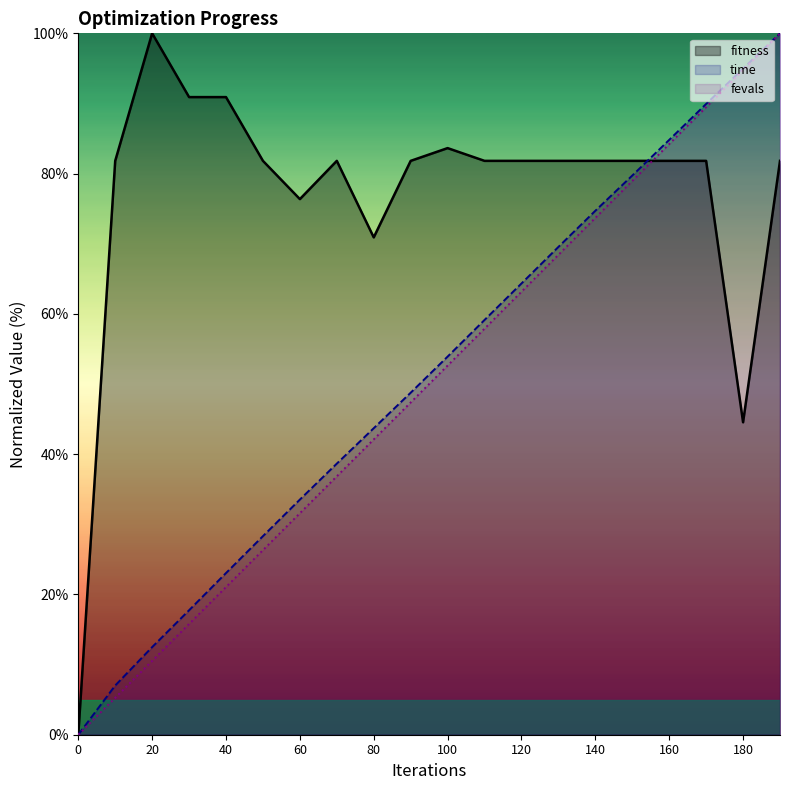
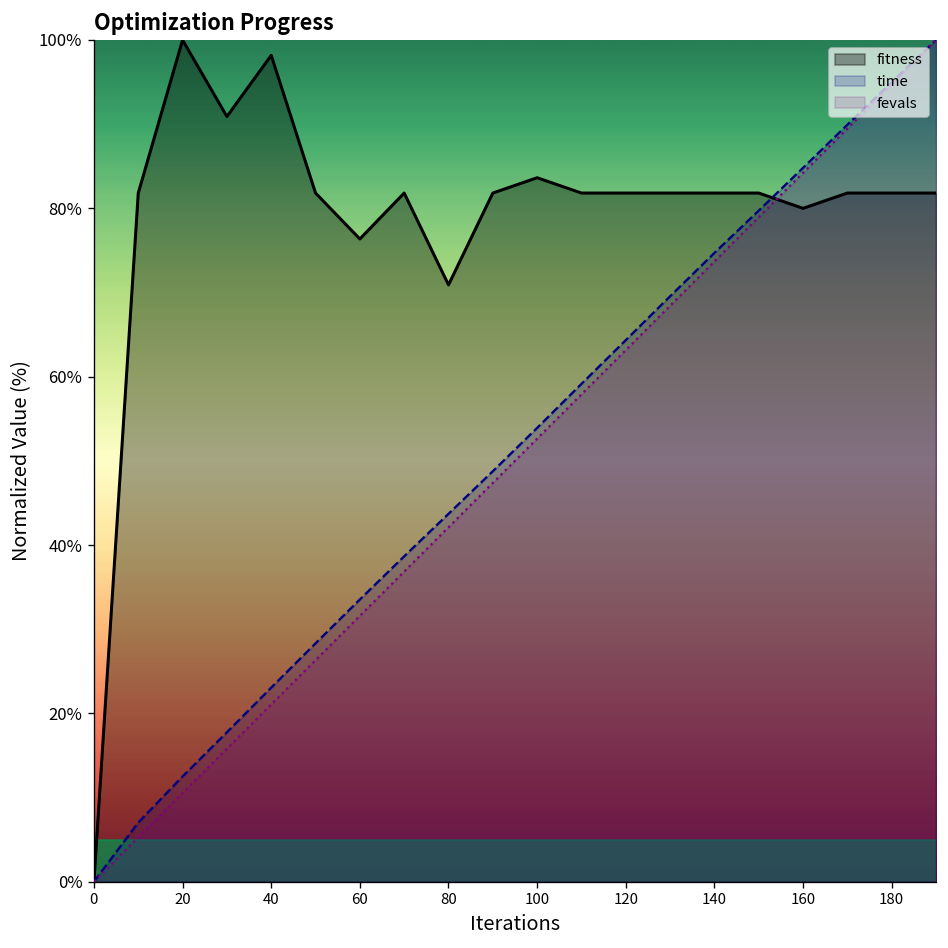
  {
    "fitness": {
      "20": "100%",
-     "40": "91%",
+     "40": "98%",
      "60": "76%",
      "80": "71%",
      "100": "84%",
      "120": "82%",
      "140": "82%",
-     "160": "82%",
-     "180": "45%"
+     "160": "80%",
+     "180": "82%"
    }
  }
